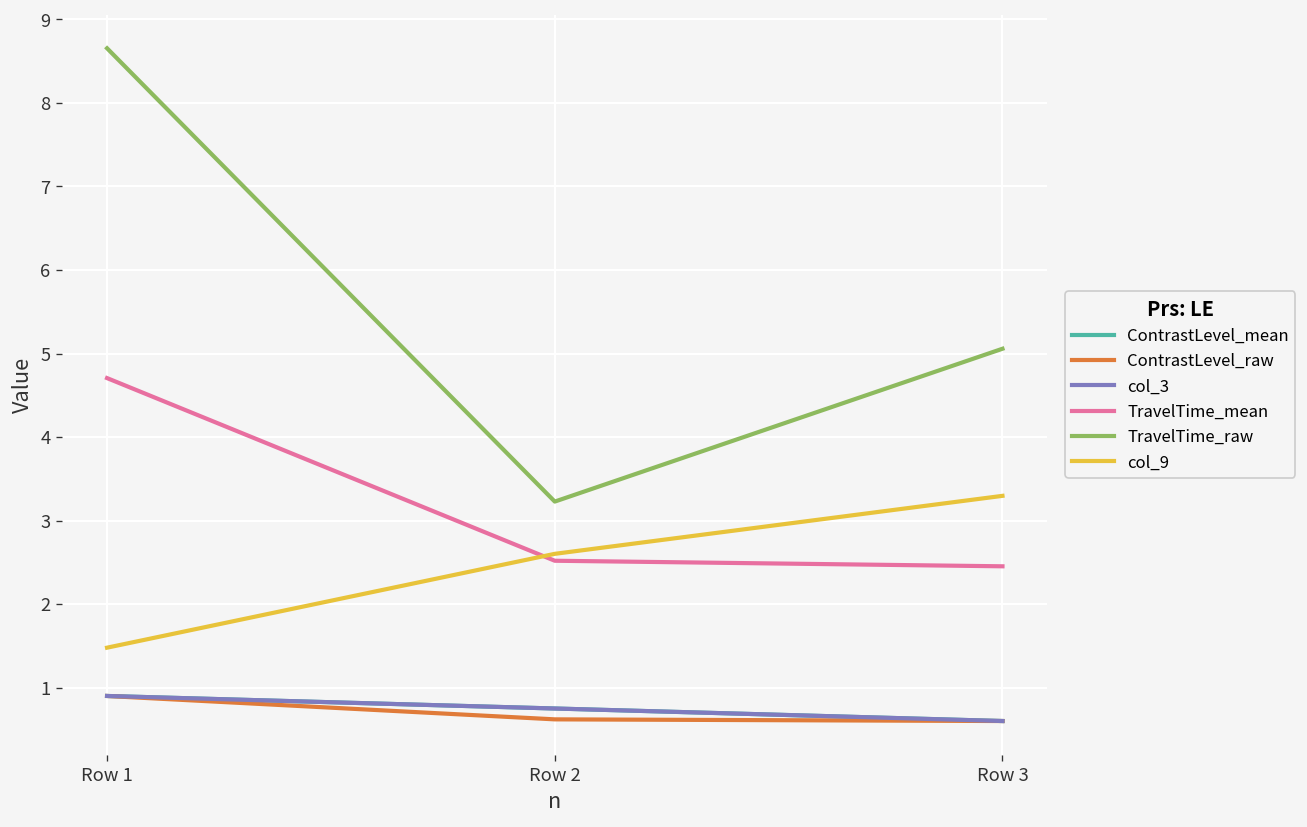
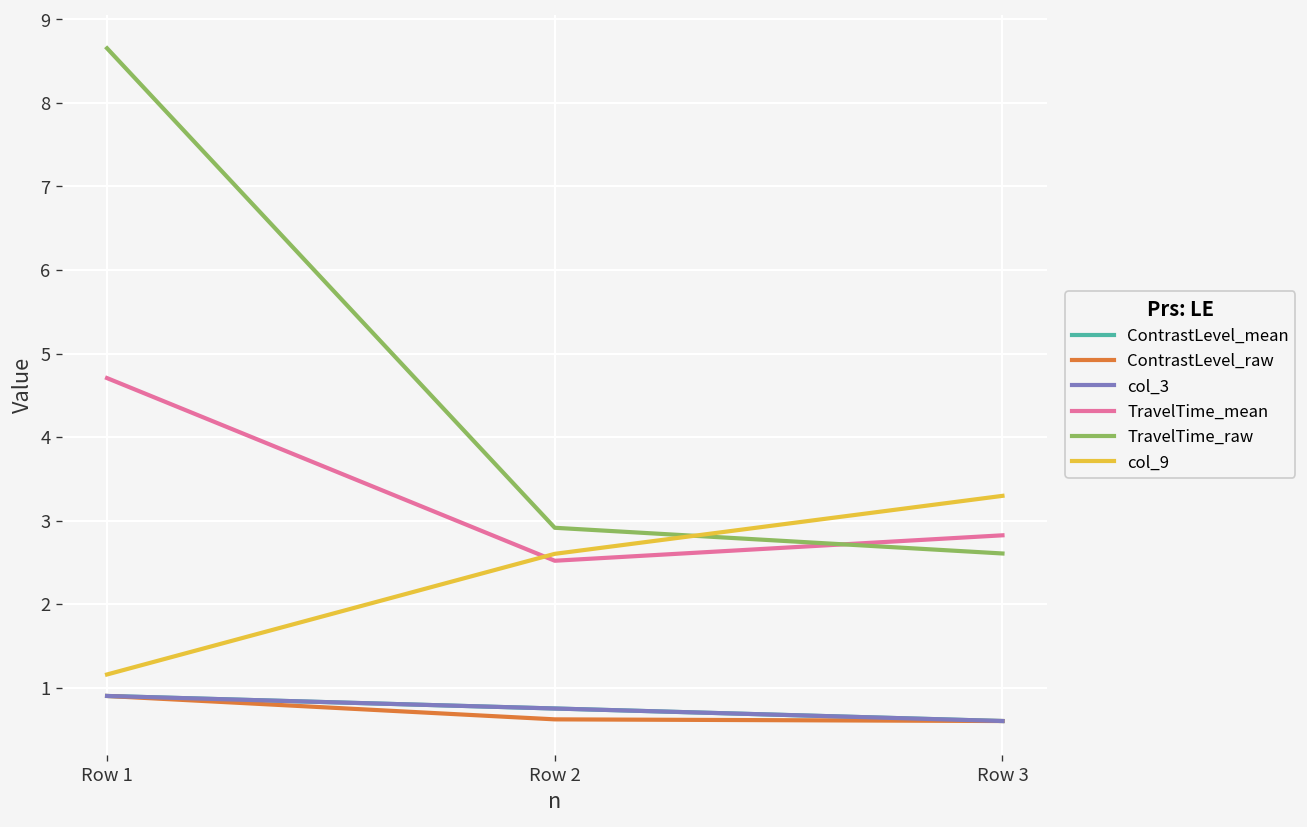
  {
    "col_3": {
      "Row 2": 0.8
    },
    "ContrastLevel_raw": {
      "Row 2": 0.6
    },
    "TravelTime_mean": {
      "Row 1": 4.7,
      "Row 2": 2.5,
-     "Row 3": 2.5
+     "Row 3": 2.8
    },
    "TravelTime_raw": {
      "Row 1": 8.7,
-     "Row 2": 3.2,
-     "Row 3": 5.1
+     "Row 2": 2.9,
+     "Row 3": 2.6
    },
    "col_9": {
-     "Row 1": 1.5,
+     "Row 1": 1.2,
      "Row 2": 2.6,
      "Row 3": 3.3
    }
  }
